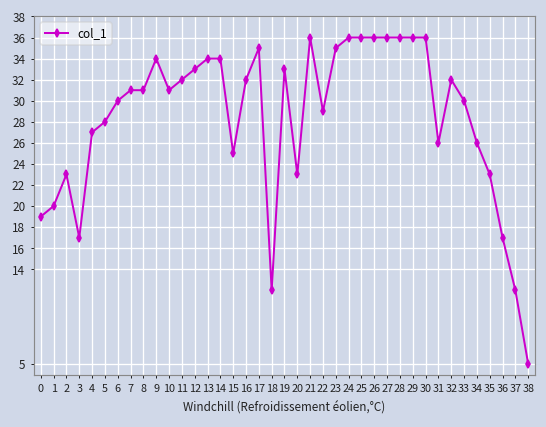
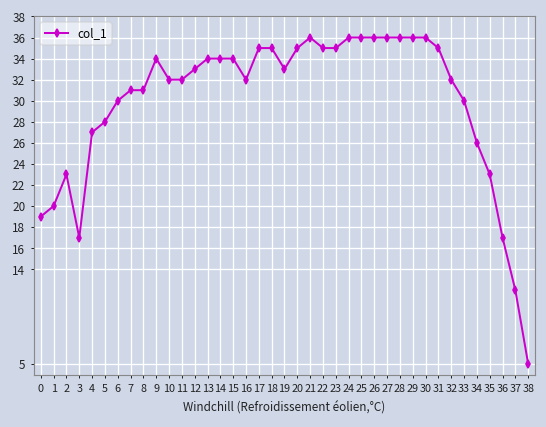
  {
    "0": 19,
    "1": 20,
    "2": 23,
    "3": 17,
    "4": 27,
    "5": 28,
    "6": 30,
    "7": 31,
    "8": 31,
    "9": 34,
-   "10": 31,
+   "10": 32,
    "11": 32,
    "12": 33,
    "13": 34,
    "14": 34,
-   "15": 25,
+   "15": 34,
    "16": 32,
    "17": 35,
-   "18": 12,
+   "18": 35,
    "19": 33,
-   "20": 23,
+   "20": 35,
    "21": 36,
-   "22": 29,
+   "22": 35,
    "23": 35,
    "24": 36,
    "25": 36,
    "26": 36,
    "27": 36,
    "28": 36,
    "29": 36,
    "30": 36,
-   "31": 26,
+   "31": 35,
    "32": 32,
    "33": 30,
    "34": 26,
    "35": 23,
    "36": 17,
    "37": 12,
    "38": 5
  }
